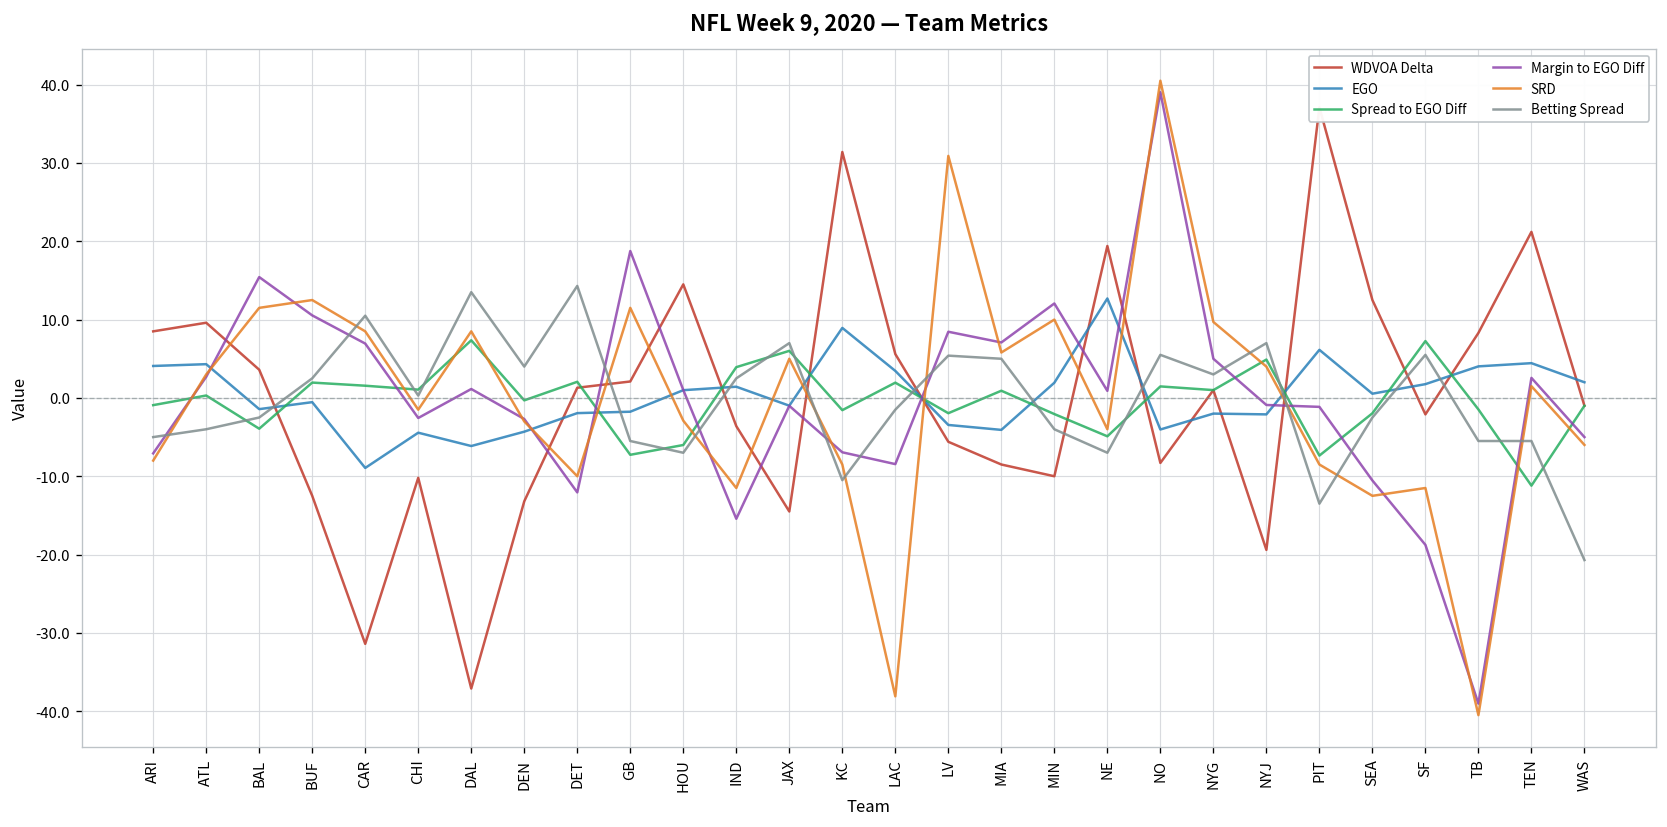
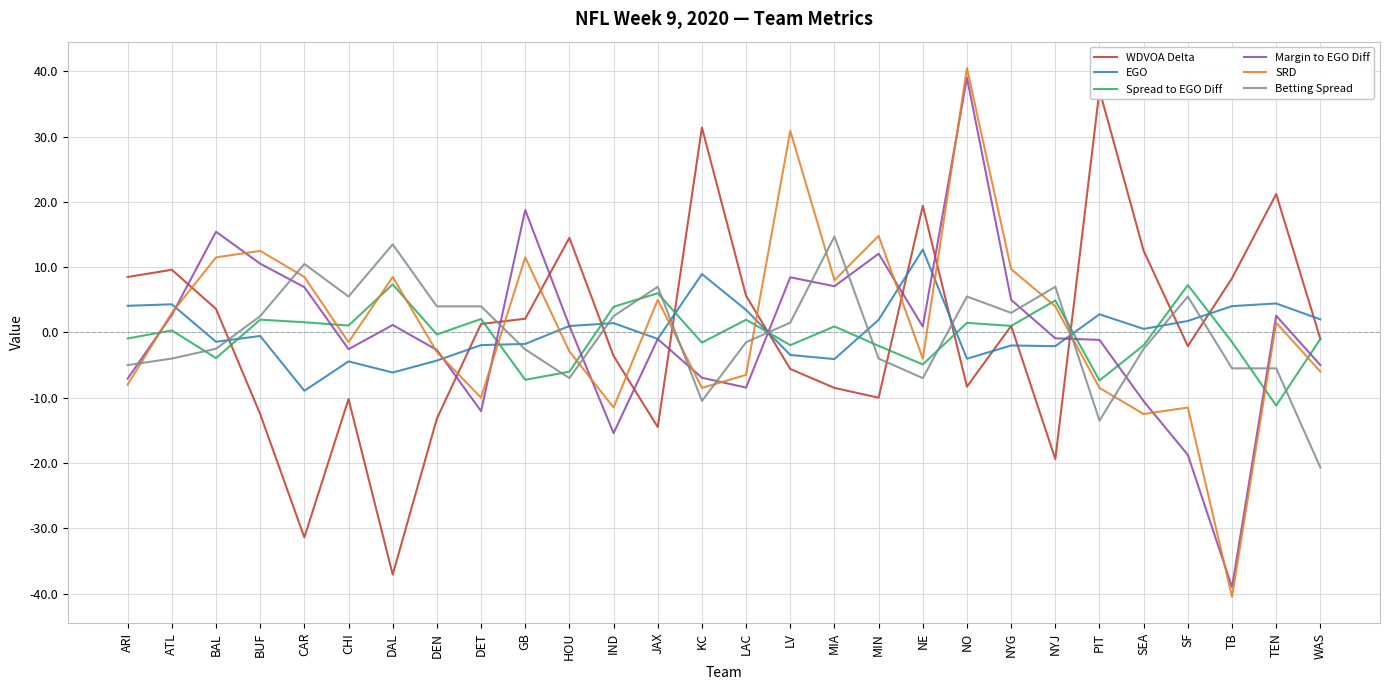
  {
    "WDVOA Delta": {
      "ARI": 9,
      "ATL": 10,
      "BAL": 4,
      "BUF": -13,
      "CAR": -31,
      "CHI": -10,
      "DAL": -37,
      "DEN": -13,
      "DET": 1,
      "GB": 2,
      "HOU": 15,
      "IND": -4,
      "JAX": -15,
      "KC": 31,
      "LAC": 6,
      "LV": -6,
      "MIA": -9,
      "MIN": -10,
      "NE": 19,
      "NO": -8,
      "NYJ": -19,
      "SEA": 13,
      "SF": -2,
      "TB": 8,
      "TEN": 21
    },
    "EGO": {
      "ARI": 4,
      "ATL": 4,
      "BAL": -1,
      "BUF": -1,
      "CAR": -9,
      "CHI": -4,
      "DAL": -6,
      "DEN": -4,
      "DET": -2,
      "GB": -2,
      "IND": 1,
      "KC": 9,
      "LAC": 3,
      "LV": -3,
      "MIA": -4,
      "MIN": 2,
      "NE": 13,
      "NO": -4,
      "NYG": -2,
      "NYJ": -2,
-     "PIT": 6,
+     "PIT": 3,
      "SEA": 1,
      "SF": 2,
      "TB": 4,
      "TEN": 4,
      "WAS": 2
    },
    "Spread to EGO Diff": {
      "ARI": -1,
      "ATL": 0,
      "BAL": -4,
      "BUF": 2,
      "CAR": 2,
      "CHI": 1,
      "DAL": 7,
      "DEN": 0,
      "DET": 2,
      "GB": -7,
      "HOU": -6,
      "IND": 4,
      "JAX": 6,
      "KC": -2,
      "LAC": 2,
      "LV": -2,
      "MIA": 1,
      "MIN": -2,
      "NE": -5,
      "NO": 1,
      "NYJ": 5,
      "PIT": -7,
      "SEA": -2,
      "SF": 7,
      "TB": -1,
      "TEN": -11
    },
    "Margin to EGO Diff": {
      "ARI": -7,
      "BAL": 15,
      "BUF": 11,
      "CAR": 7,
      "CHI": -3,
      "DAL": 1,
      "DET": -12,
      "GB": 19,
      "IND": -15,
      "KC": -7,
      "LAC": -8,
      "LV": 8,
      "MIA": 7,
      "MIN": 12,
      "NE": 1,
      "NO": 39,
      "NYG": 5,
      "NYJ": -1,
      "PIT": -1,
      "SEA": -11,
      "SF": -19,
      "TB": -39,
      "TEN": 3,
      "WAS": -5
    },
    "SRD": {
      "ARI": -8,
      "BAL": 12,
      "BUF": 13,
      "CAR": 9,
      "CHI": -2,
      "DAL": 9,
      "DET": -10,
      "GB": 12,
      "HOU": -3,
      "IND": -12,
      "JAX": 5,
      "KC": -9,
-     "LAC": -38,
+     "LAC": -7,
      "LV": 31,
-     "MIA": 6,
-     "MIN": 10,
+     "MIA": 8,
+     "MIN": 15,
      "NE": -4,
      "NO": 41,
      "NYG": 10,
      "NYJ": 4,
      "PIT": -9,
      "SEA": -13,
      "SF": -12,
      "TB": -41,
      "TEN": 2,
      "WAS": -6
    },
    "Betting Spread": {
      "ARI": -5,
      "ATL": -4,
      "BAL": -3,
      "BUF": 3,
      "CAR": 11,
-     "CHI": 0,
+     "CHI": 6,
      "DAL": 14,
      "DEN": 4,
-     "DET": 14,
-     "GB": -6,
+     "DET": 4,
+     "GB": -3,
      "HOU": -7,
      "IND": 3,
      "JAX": 7,
      "KC": -11,
      "LAC": -2,
-     "LV": 5,
-     "MIA": 5,
+     "LV": 2,
+     "MIA": 15,
      "MIN": -4,
      "NE": -7,
      "NO": 6,
      "NYG": 3,
      "NYJ": 7,
      "PIT": -14,
      "SEA": -3,
      "SF": 6,
      "TB": -6,
      "TEN": -6,
      "WAS": -21
    }
  }
